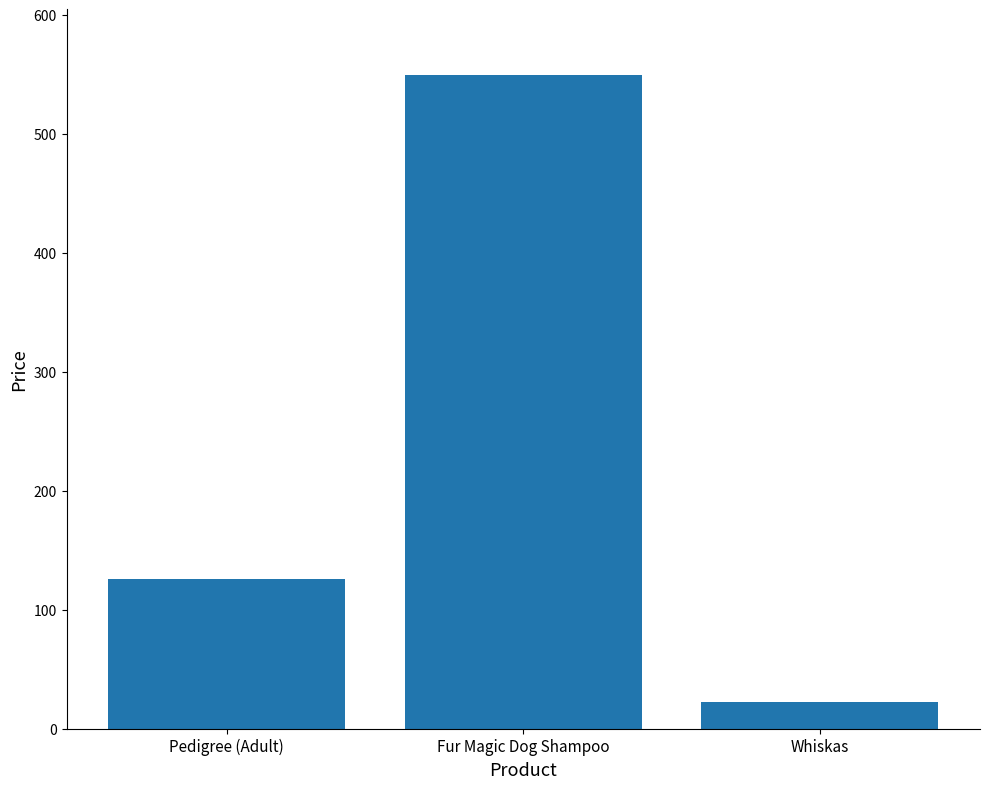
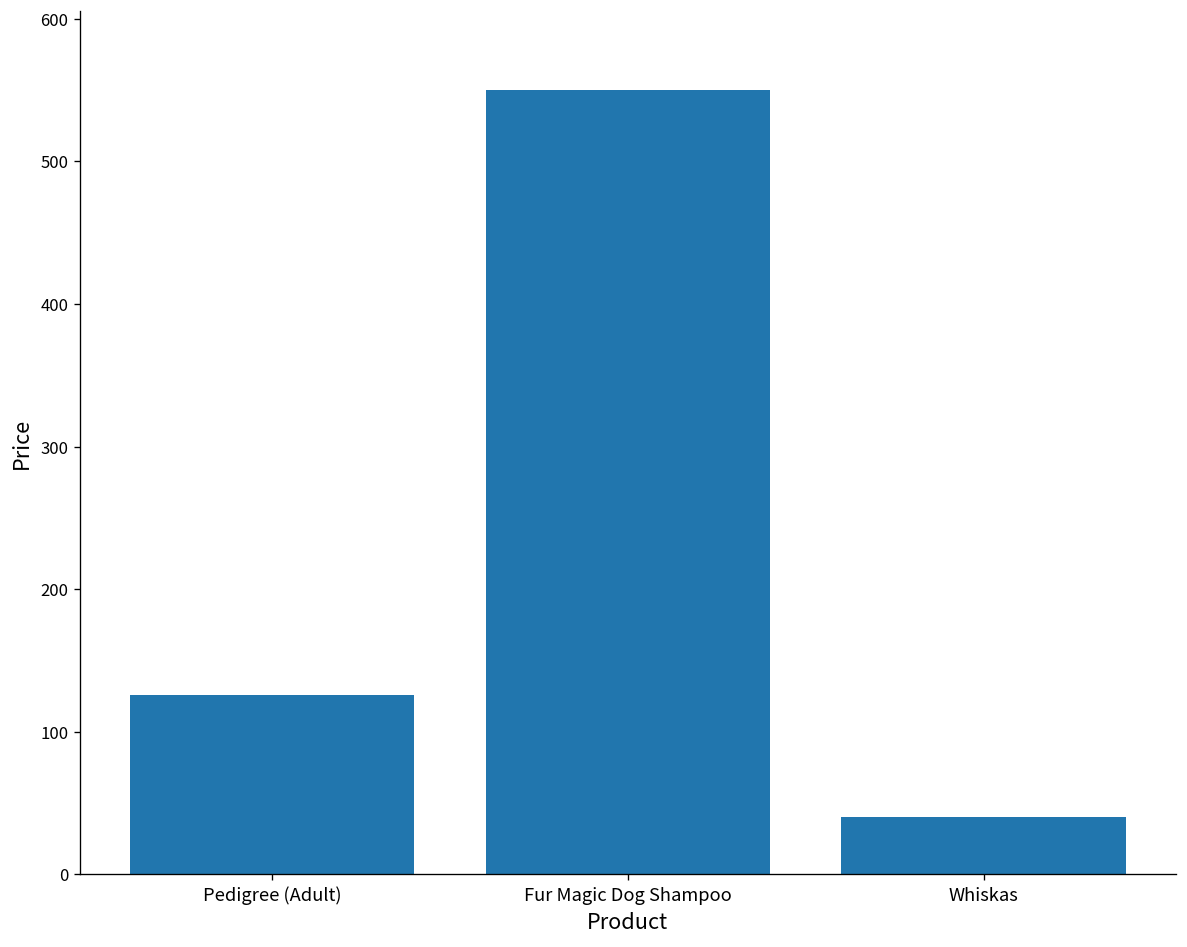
  {
    "Pedigree (Adult)": 126,
    "Fur Magic Dog Shampoo": 550,
-   "Whiskas": 22
+   "Whiskas": 40
  }
